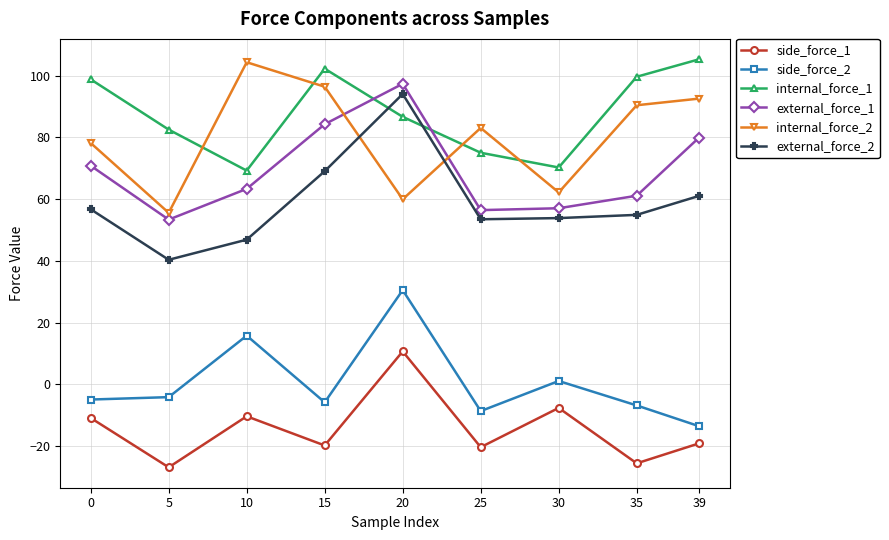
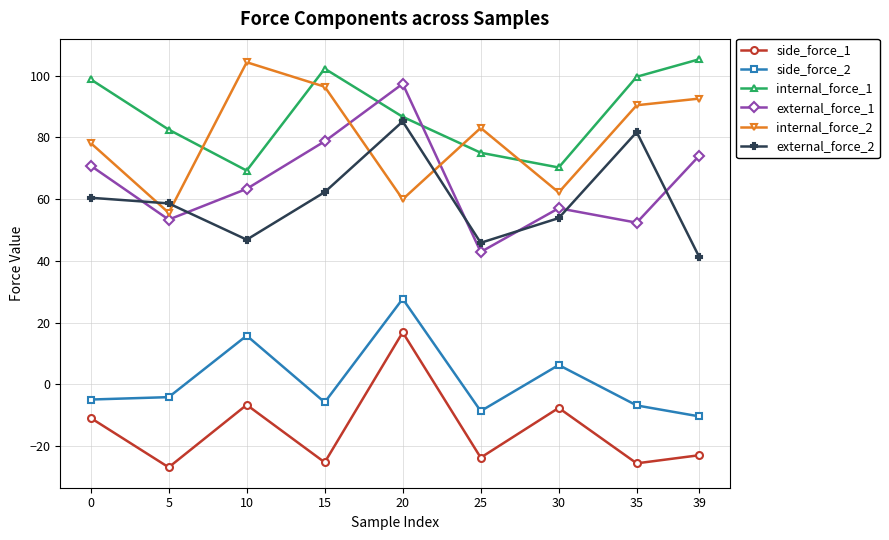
  {
    "side_force_1": {
      "0": -11,
      "5": -27,
-     "10": -10,
-     "15": -20,
-     "20": 11,
-     "25": -20,
+     "10": -7,
+     "15": -25,
+     "20": 17,
+     "25": -24,
      "30": -8,
      "35": -26,
-     "39": -19
+     "39": -23
    },
    "side_force_2": {
      "0": -5,
      "5": -4,
      "10": 16,
      "15": -6,
-     "20": 31,
+     "20": 28,
      "25": -9,
-     "30": 1,
+     "30": 6,
      "35": -7,
-     "39": -14
+     "39": -10
    },
    "internal_force_1": {
      "0": 99,
      "5": 83,
      "10": 69,
      "15": 102,
      "20": 87,
      "25": 75,
      "30": 70,
      "35": 100,
      "39": 105
    },
    "external_force_1": {
      "0": 71,
      "5": 53,
      "10": 63,
-     "15": 84,
+     "15": 79,
      "20": 97,
-     "25": 56,
+     "25": 43,
      "30": 57,
-     "35": 61,
-     "39": 80
+     "35": 52,
+     "39": 74
    },
    "internal_force_2": {
      "0": 78,
      "5": 56,
      "10": 104,
      "15": 96,
      "20": 60,
      "25": 83,
      "30": 62,
      "35": 90,
      "39": 93
    },
    "external_force_2": {
-     "0": 57,
-     "5": 40,
+     "0": 60,
+     "5": 59,
      "10": 47,
-     "15": 69,
-     "20": 94,
-     "25": 53,
+     "15": 62,
+     "20": 85,
+     "25": 46,
      "30": 54,
-     "35": 55,
-     "39": 61
+     "35": 82,
+     "39": 41
    }
  }
